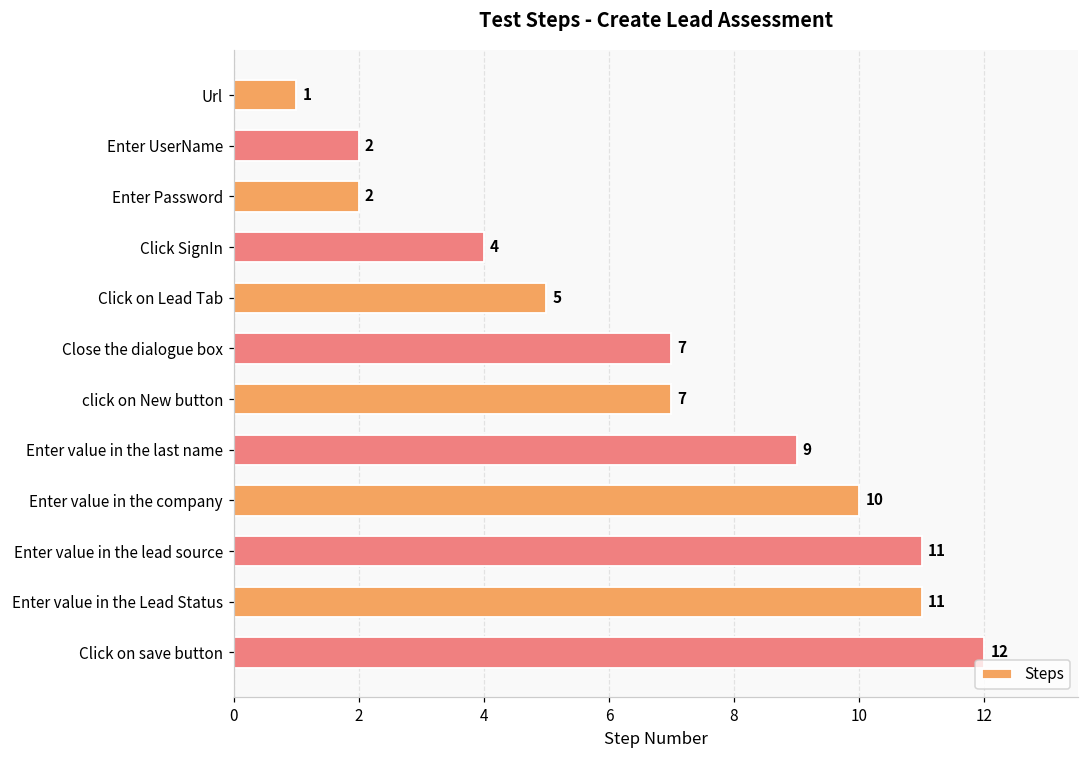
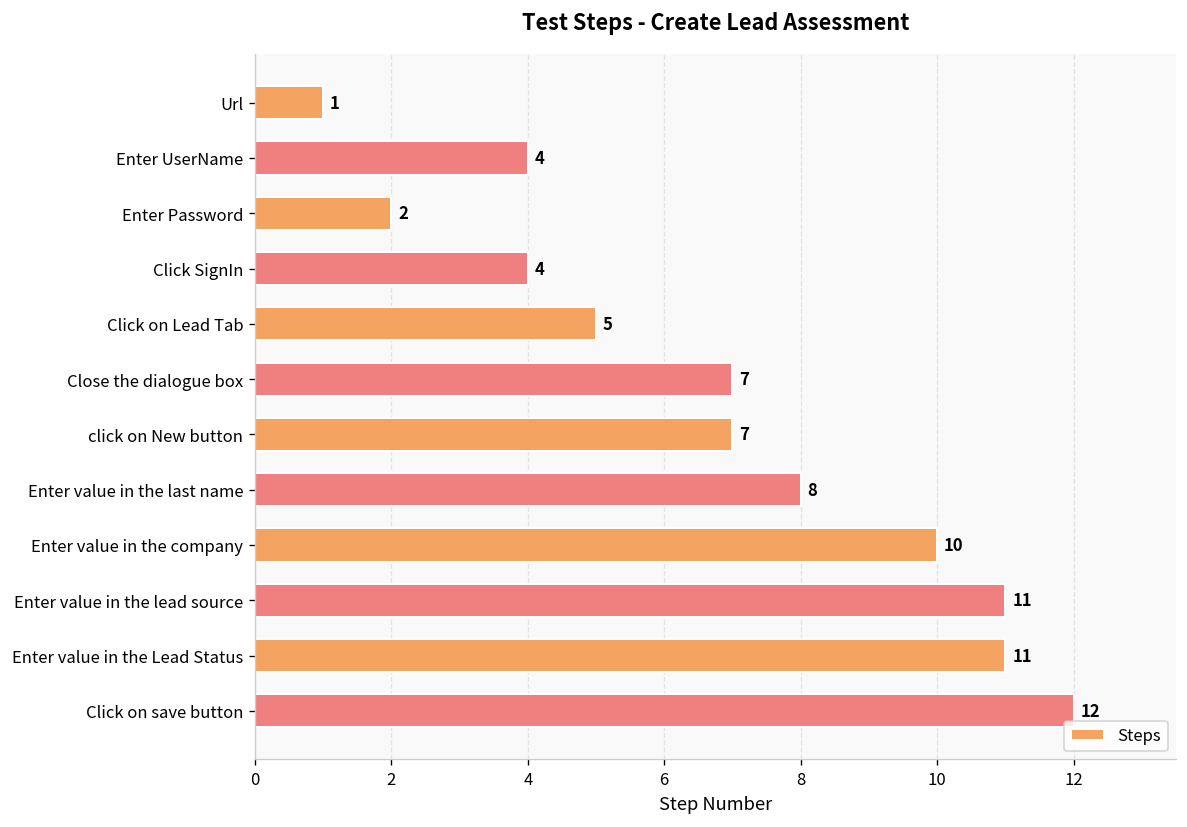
  {
    "Url": 1,
-   "Enter UserName": 2,
+   "Enter UserName": 4,
    "Enter Password": 2,
    "Click SignIn": 4,
    "Click on Lead Tab": 5,
    "Close the dialogue box": 7,
    "click on New button": 7,
-   "Enter value in the last name": 9,
+   "Enter value in the last name": 8,
    "Enter value in the company": 10,
    "Enter value in the lead source": 11,
    "Enter value in the Lead Status": 11,
    "Click on save button": 12
  }
